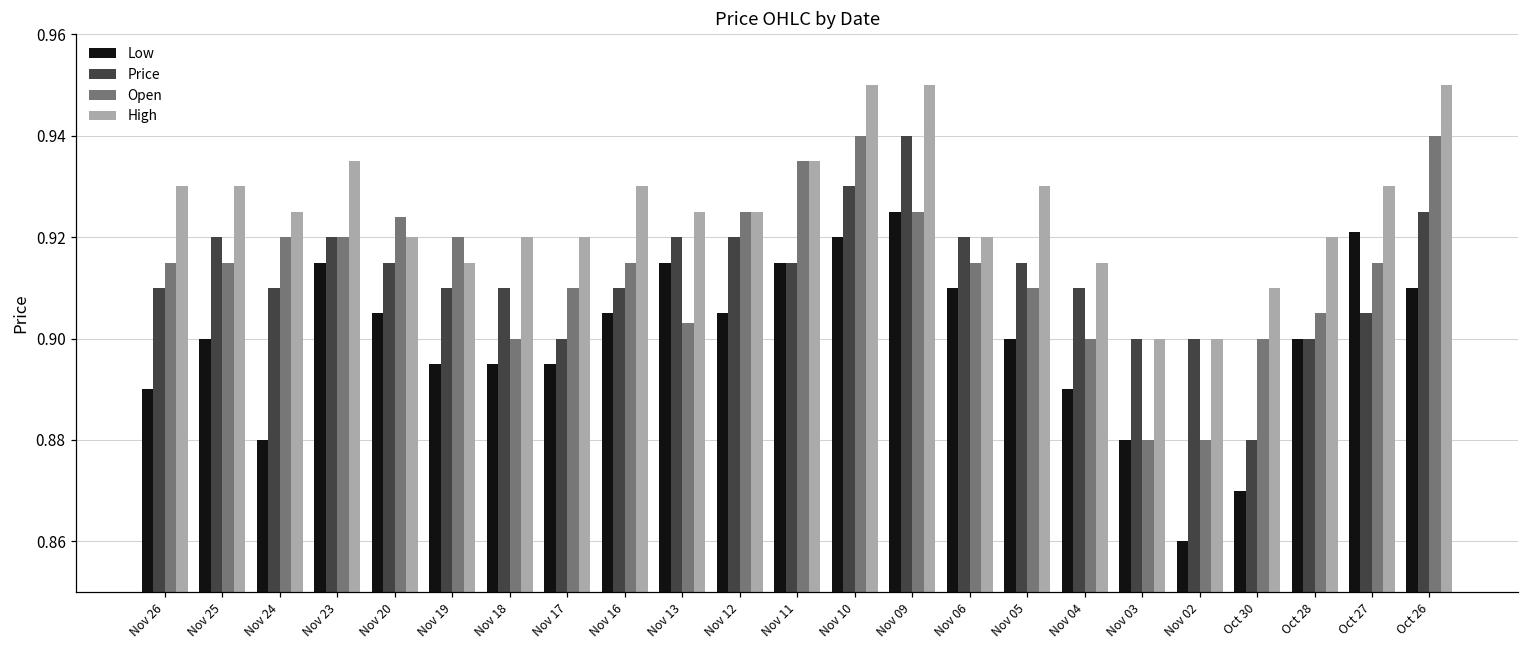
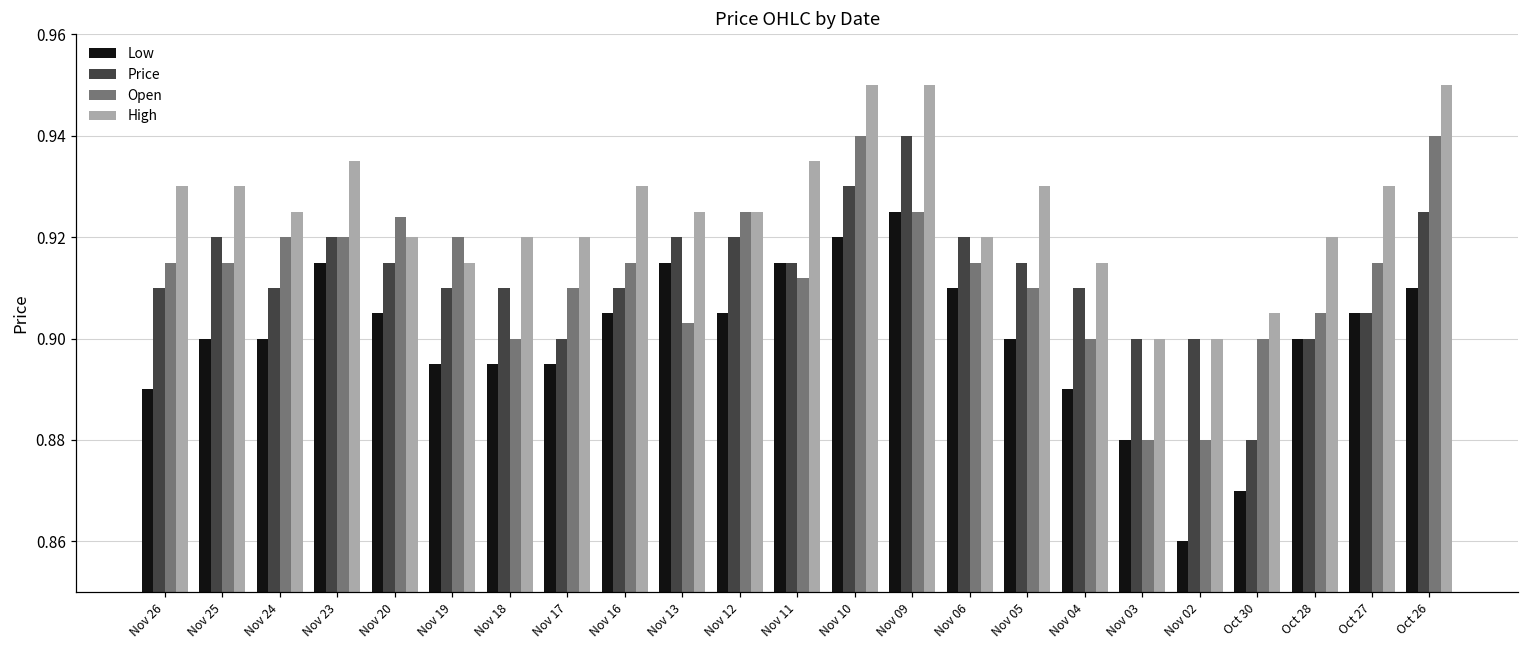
  {
    "Low": {
      "Nov 26": 0.890,
      "Nov 25": 0.900,
-     "Nov 24": 0.88,
+     "Nov 24": 0.90,
      "Nov 23": 0.915,
      "Nov 20": 0.905,
      "Nov 19": 0.895,
      "Nov 18": 0.895,
      "Nov 17": 0.895,
      "Nov 16": 0.905,
      "Nov 13": 0.915,
      "Nov 12": 0.905,
      "Nov 11": 0.915,
      "Nov 10": 0.920,
      "Nov 09": 0.925,
      "Nov 06": 0.910,
      "Nov 05": 0.900,
      "Nov 04": 0.890,
      "Nov 03": 0.880,
      "Nov 02": 0.860,
      "Oct 30": 0.870,
      "Oct 28": 0.900,
-     "Oct 27": 0.921,
+     "Oct 27": 0.905,
      "Oct 26": 0.910
    },
    "Price": {
      "Nov 26": 0.910,
      "Nov 25": 0.920,
      "Nov 24": 0.910,
      "Nov 23": 0.920,
      "Nov 20": 0.915,
      "Nov 19": 0.910,
      "Nov 18": 0.910,
      "Nov 17": 0.900,
      "Nov 16": 0.910,
      "Nov 13": 0.920,
      "Nov 12": 0.920,
      "Nov 11": 0.915,
      "Nov 10": 0.930,
      "Nov 09": 0.940,
      "Nov 06": 0.920,
      "Nov 05": 0.915,
      "Nov 04": 0.910,
      "Nov 03": 0.900,
      "Nov 02": 0.900,
      "Oct 30": 0.880,
      "Oct 28": 0.900,
      "Oct 27": 0.905,
      "Oct 26": 0.925
    },
    "Open": {
      "Nov 26": 0.915,
      "Nov 25": 0.915,
      "Nov 24": 0.920,
      "Nov 23": 0.920,
      "Nov 20": 0.924,
      "Nov 19": 0.920,
      "Nov 18": 0.900,
      "Nov 17": 0.910,
      "Nov 16": 0.915,
      "Nov 13": 0.903,
      "Nov 12": 0.925,
-     "Nov 11": 0.935,
+     "Nov 11": 0.912,
      "Nov 10": 0.940,
      "Nov 09": 0.925,
      "Nov 06": 0.915,
      "Nov 05": 0.910,
      "Nov 04": 0.900,
      "Nov 03": 0.880,
      "Nov 02": 0.880,
      "Oct 30": 0.900,
      "Oct 28": 0.905,
      "Oct 27": 0.915,
      "Oct 26": 0.940
    },
    "High": {
      "Nov 26": 0.930,
      "Nov 25": 0.930,
      "Nov 24": 0.925,
      "Nov 23": 0.935,
      "Nov 20": 0.920,
      "Nov 19": 0.915,
      "Nov 18": 0.920,
      "Nov 17": 0.920,
      "Nov 16": 0.930,
      "Nov 13": 0.925,
      "Nov 12": 0.925,
      "Nov 11": 0.935,
      "Nov 10": 0.950,
      "Nov 09": 0.950,
      "Nov 06": 0.920,
      "Nov 05": 0.930,
      "Nov 04": 0.915,
      "Nov 03": 0.900,
      "Nov 02": 0.900,
-     "Oct 30": 0.910,
+     "Oct 30": 0.905,
      "Oct 28": 0.920,
      "Oct 27": 0.930,
      "Oct 26": 0.950
    }
  }
